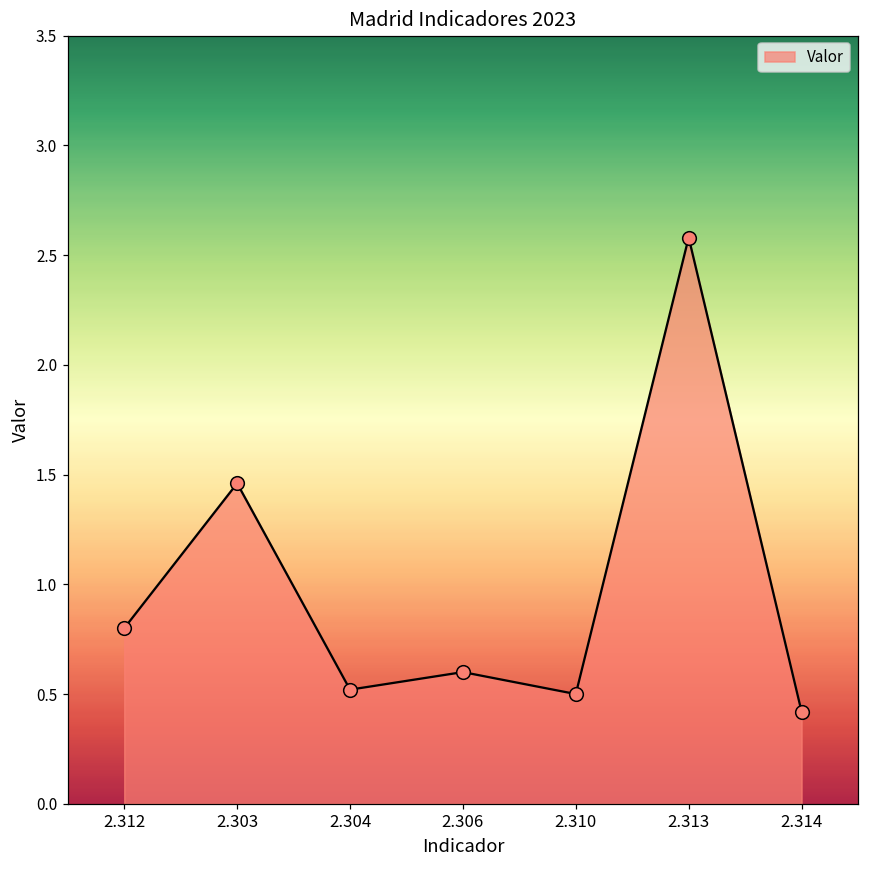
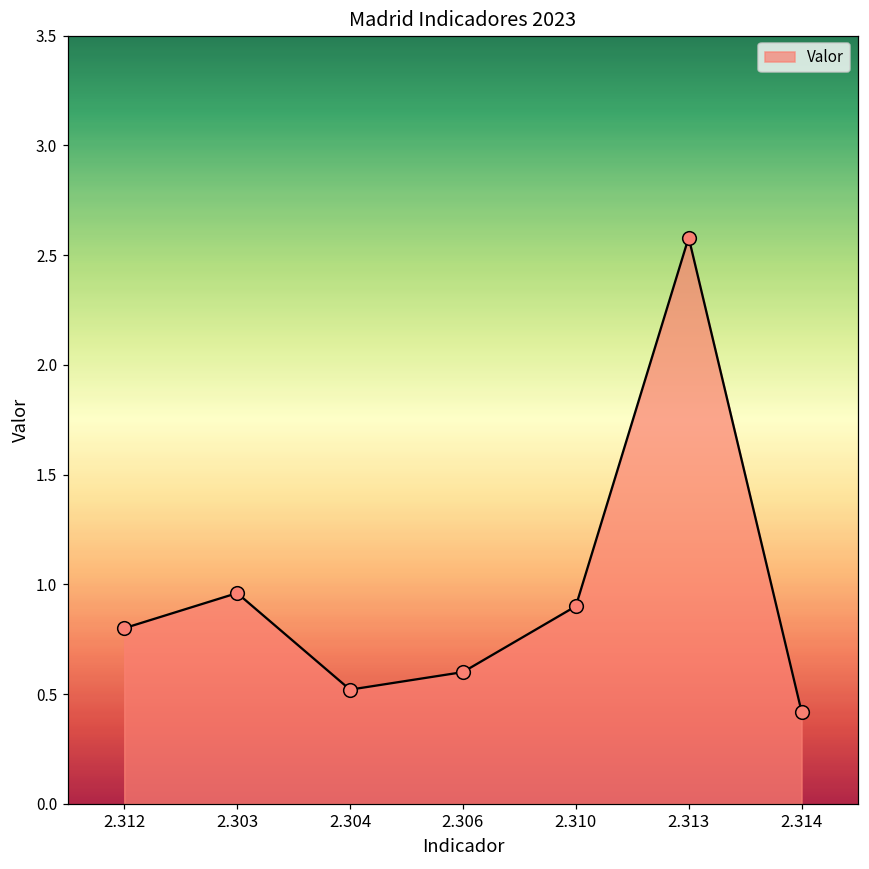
  {
    "2.312": 0.80,
-   "2.303": 1.46,
+   "2.303": 0.96,
    "2.304": 0.52,
    "2.306": 0.60,
-   "2.310": 0.5,
+   "2.310": 0.9,
    "2.313": 2.58,
    "2.314": 0.42
  }
